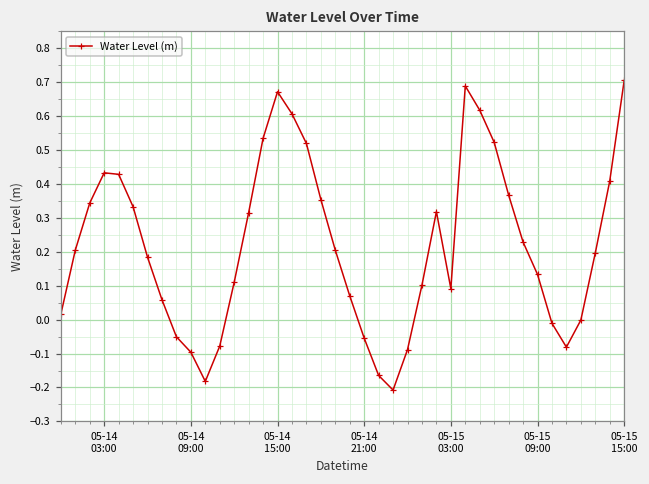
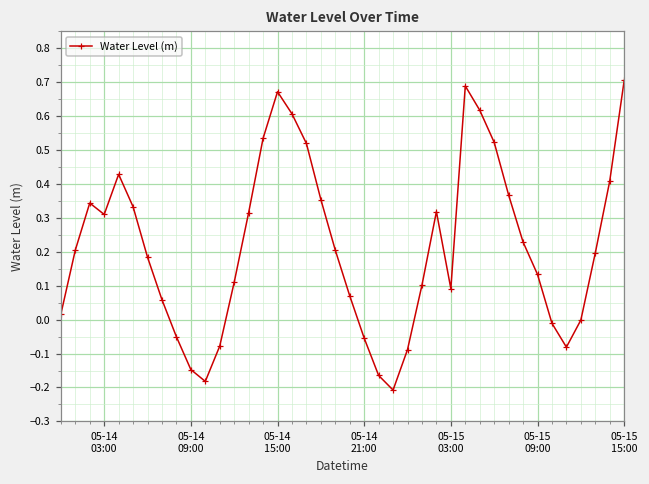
  {
-   "05-14 03:00": 0.43,
-   "05-14 09:00": -0.10,
+   "05-14 03:00": 0.31,
+   "05-14 09:00": -0.15,
    "05-14 15:00": 0.67,
    "05-14 21:00": -0.05,
    "05-15 03:00": 0.09,
    "05-15 09:00": 0.13,
    "05-15 15:00": 0.70
  }
